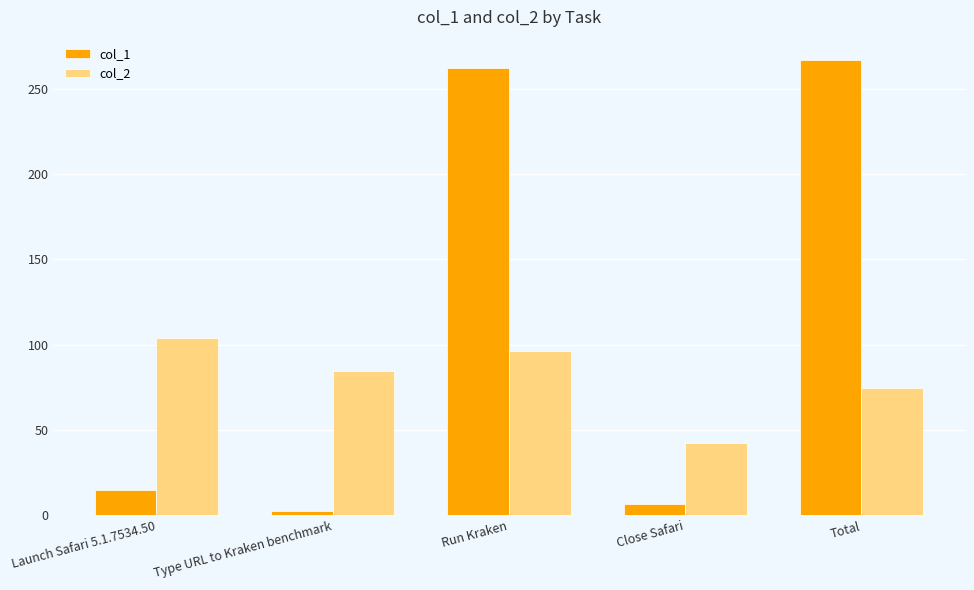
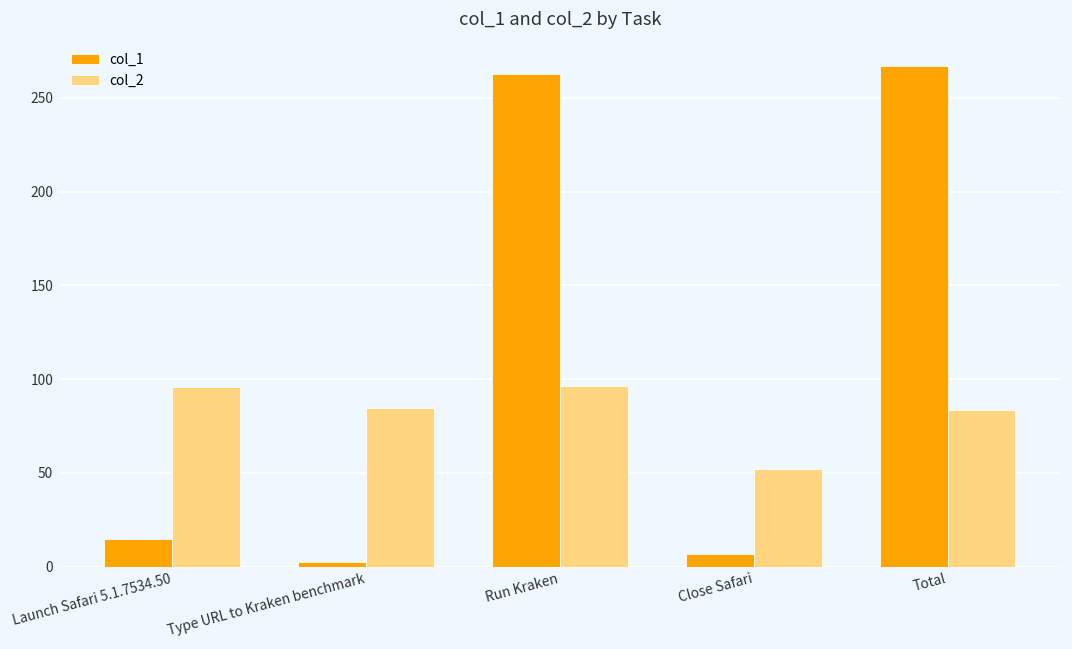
  {
    "col_1": {
      "Launch Safari 5.1.7534.50": 15,
      "Type URL to Kraken benchmark": 3,
      "Run Kraken": 263,
      "Close Safari": 7,
      "Total": 267
    },
    "col_2": {
-     "Launch Safari 5.1.7534.50": 104,
+     "Launch Safari 5.1.7534.50": 96,
      "Type URL to Kraken benchmark": 84,
      "Run Kraken": 96,
-     "Close Safari": 43,
-     "Total": 74
+     "Close Safari": 52,
+     "Total": 83
    }
  }
